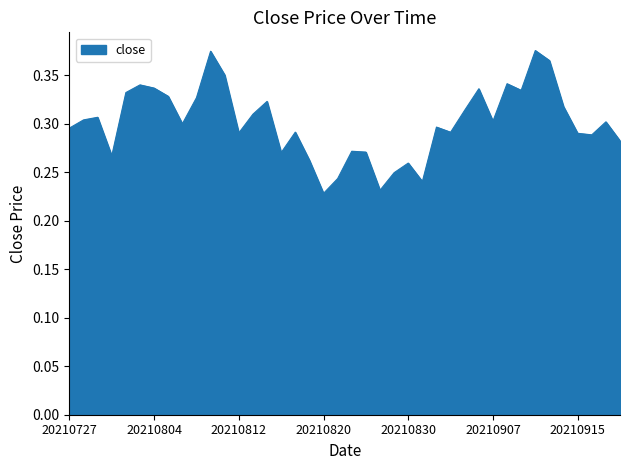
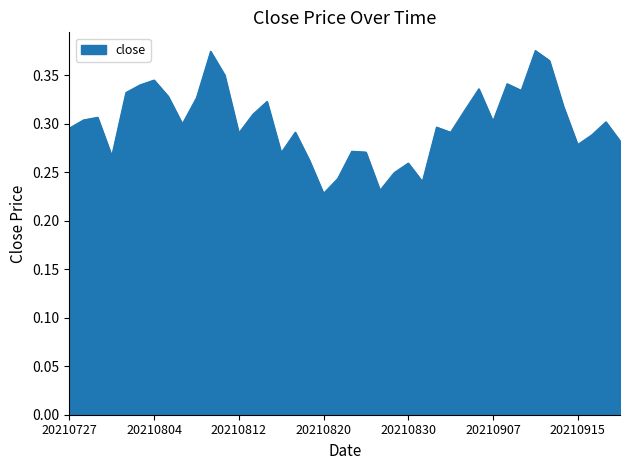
  {
    "20210727": 0.30,
-   "20210804": 0.34,
+   "20210804": 0.35,
    "20210812": 0.29,
    "20210820": 0.23,
    "20210830": 0.26,
    "20210907": 0.30,
-   "20210915": 0.29
+   "20210915": 0.28
  }
